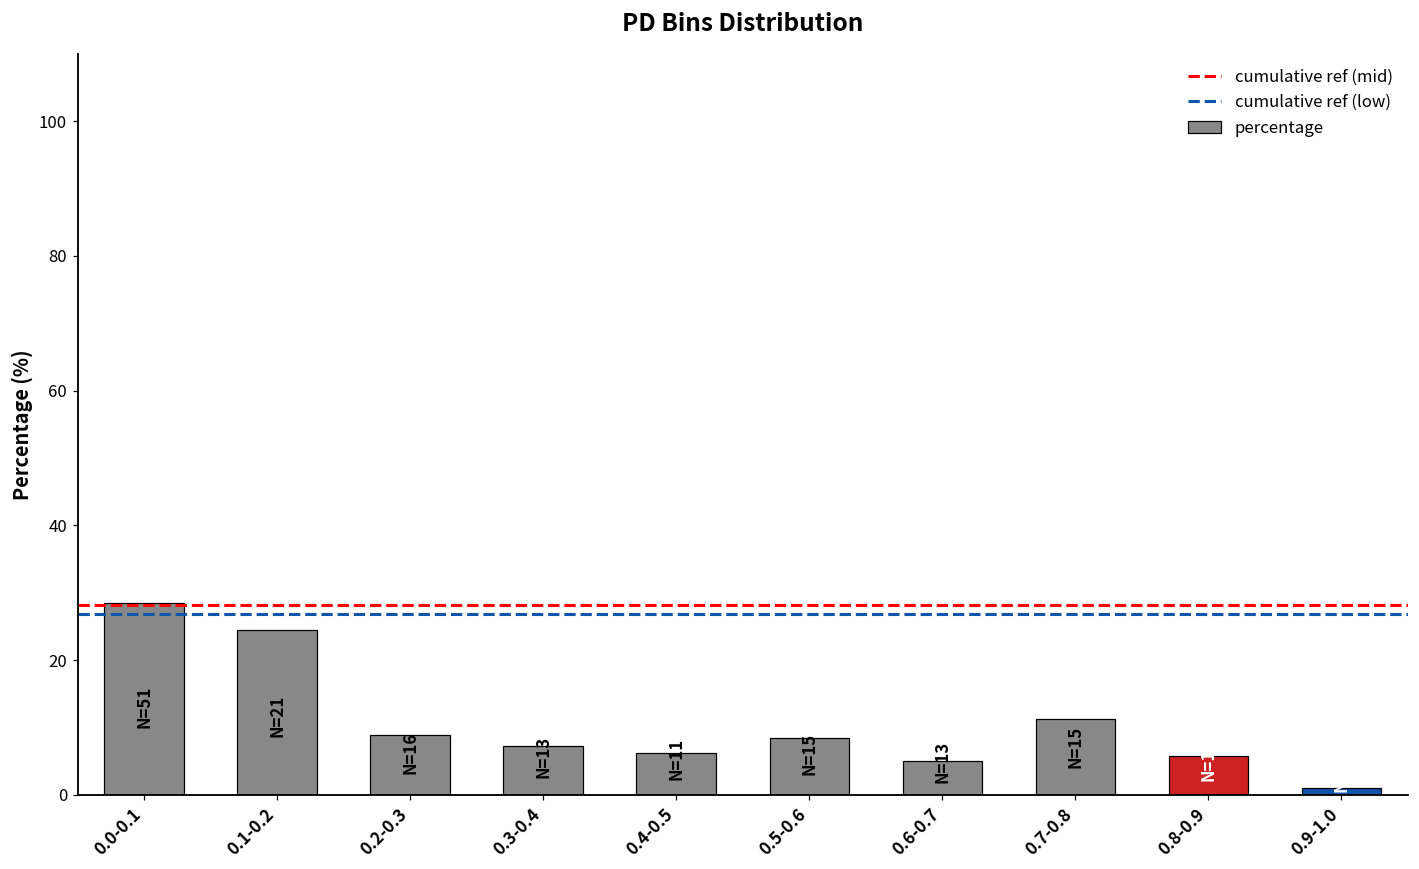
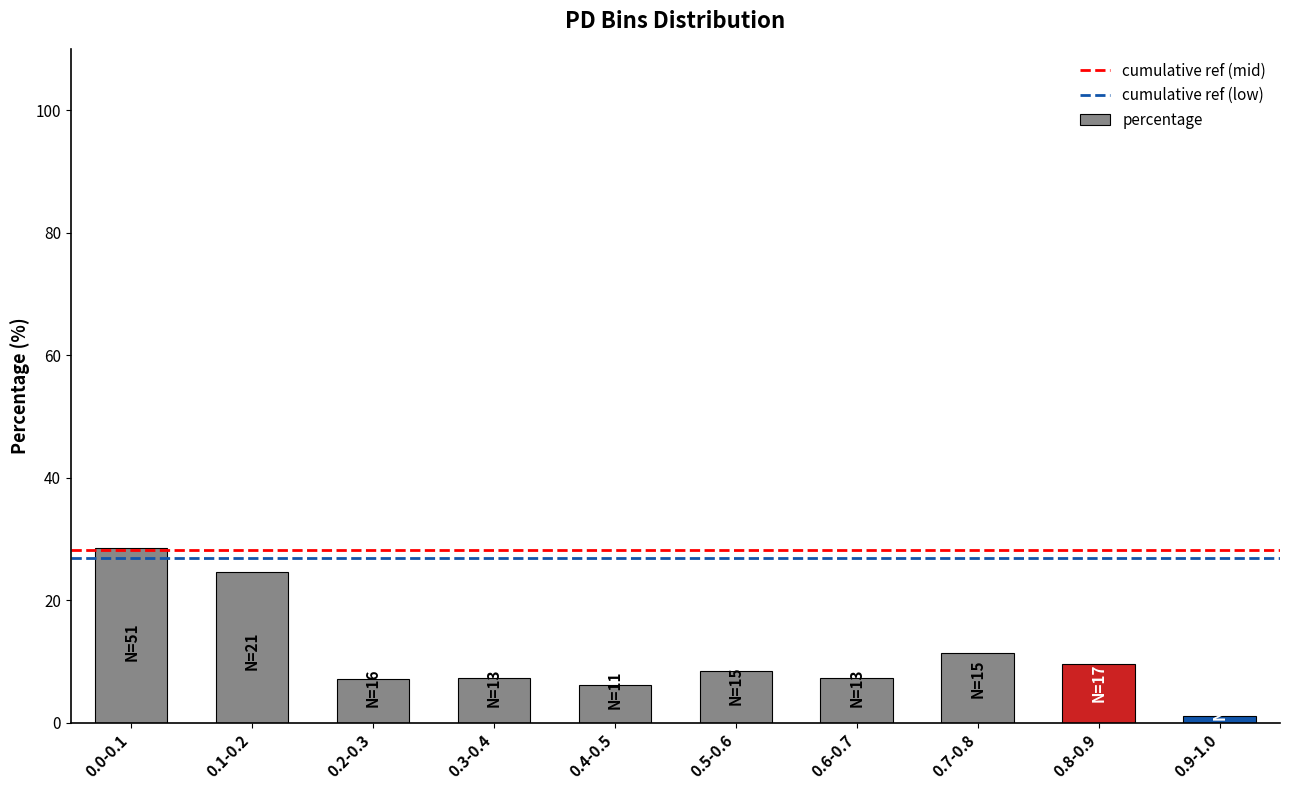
  {
-   "0.2-0.3": 9,
-   "0.6-0.7": 5,
-   "0.8-0.9": 6,
+   "0.2-0.3": 7,
+   "0.6-0.7": 7,
+   "0.8-0.9": 9,
    "0.9-1.0": 1
  }
